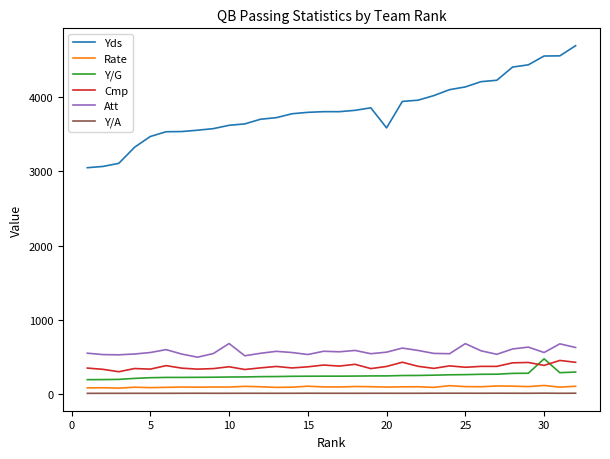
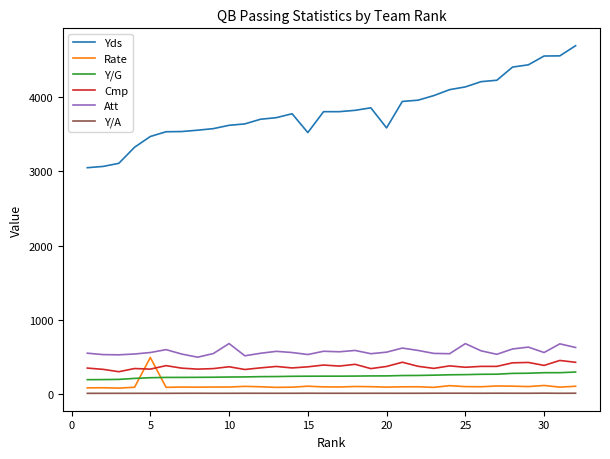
  {
    "Yds": {
      "5": 3500,
      "10": 3600,
-     "15": 3800,
+     "15": 3500,
      "20": 3600,
      "25": 4100,
      "30": 4600
    },
    "Rate": {
-     "5": 100,
+     "5": 500,
      "10": 100,
      "15": 100,
      "20": 100,
      "25": 100,
      "30": 100
    },
    "Y/G": {
      "5": 200,
      "10": 200,
      "15": 200,
      "20": 200,
      "25": 300,
-     "30": 500
+     "30": 300
    },
    "Cmp": {
      "5": 300,
      "10": 400,
      "15": 400,
      "20": 400,
      "25": 400,
      "30": 400
    },
    "Att": {
      "5": 600,
      "10": 700,
      "15": 500,
      "20": 600,
      "25": 700,
      "30": 600
    },
    "Y/A": {
      "5": 0,
      "10": 0,
      "15": 0,
      "20": 0,
      "25": 0,
      "30": 0
    }
  }
